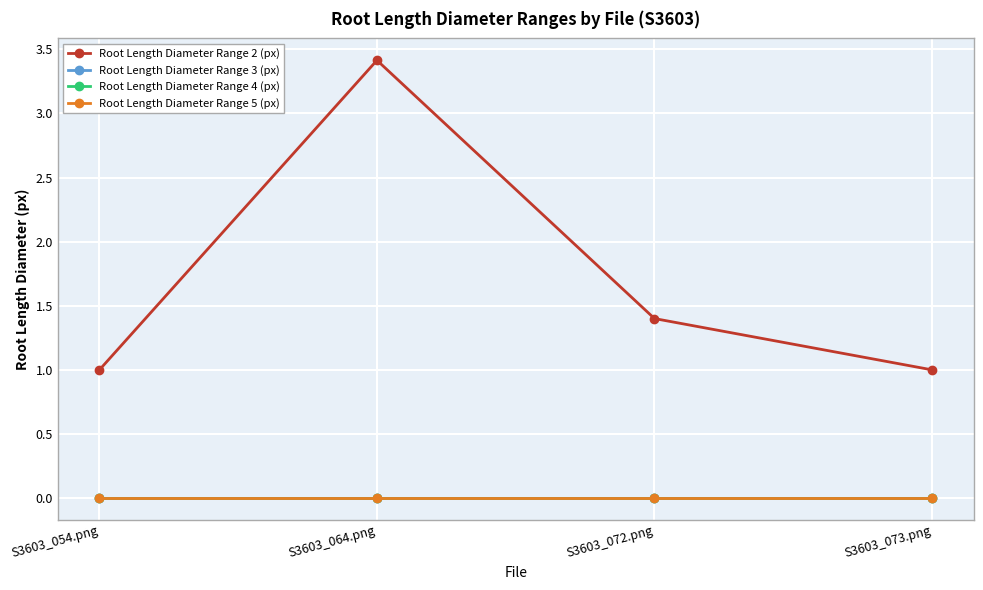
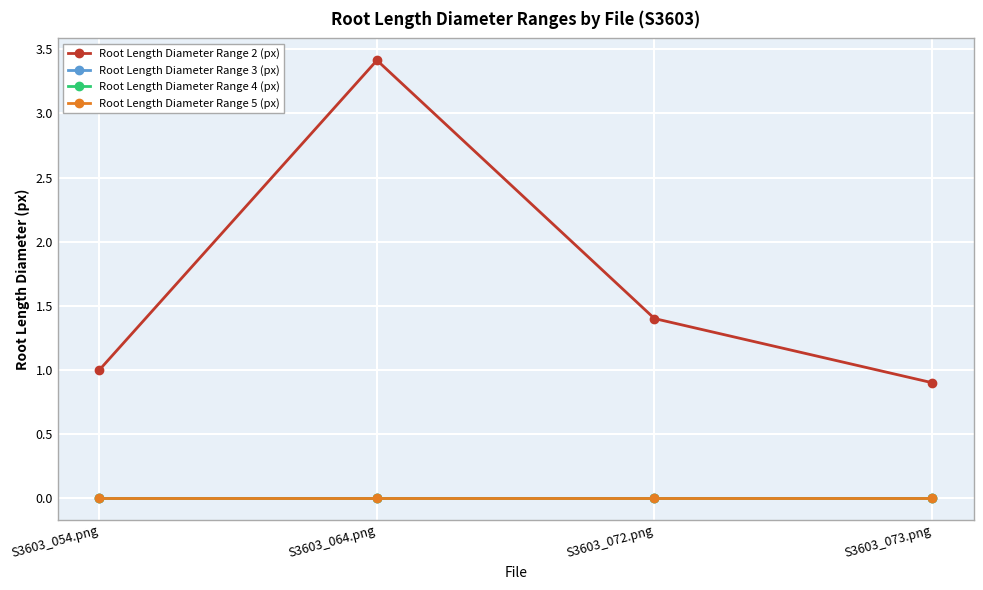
  {
    "Root Length Diameter Range 2 (px)": {
      "S3603_054.png": 1.0,
      "S3603_064.png": 3.4,
      "S3603_072.png": 1.4,
-     "S3603_073.png": 1.0
+     "S3603_073.png": 0.9
    },
    "Root Length Diameter Range 5 (px)": {
      "S3603_054.png": 0.0,
      "S3603_064.png": 0.0,
      "S3603_072.png": 0.0,
      "S3603_073.png": 0.0
    }
  }
